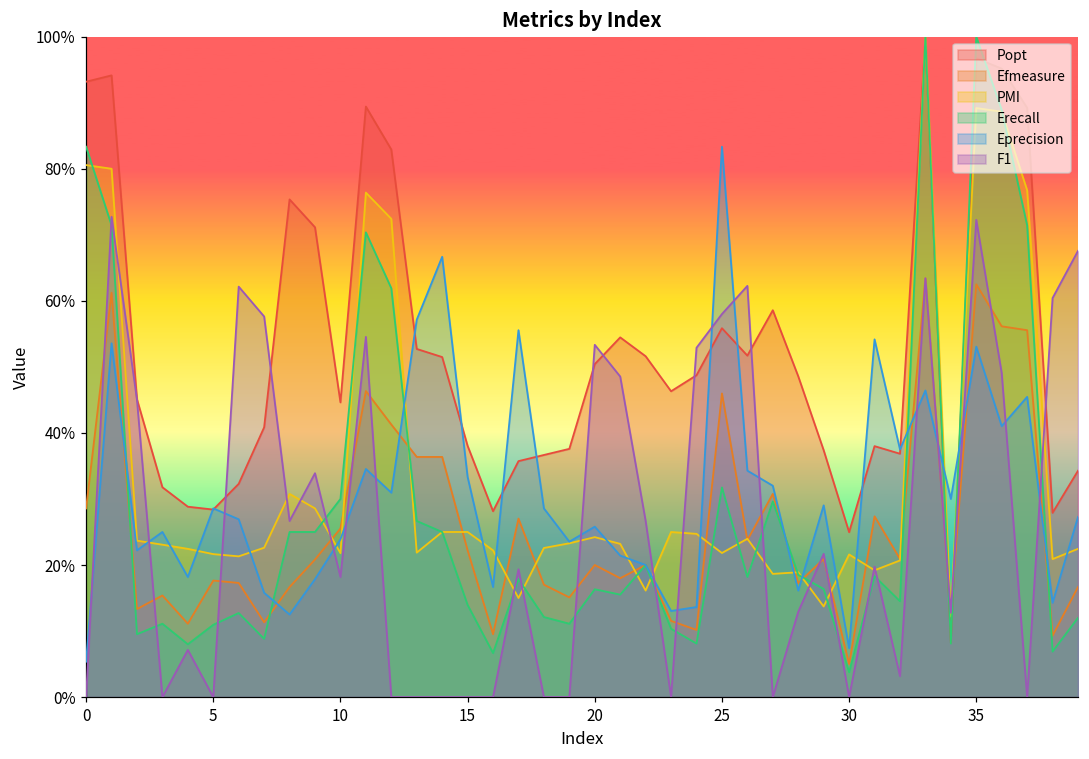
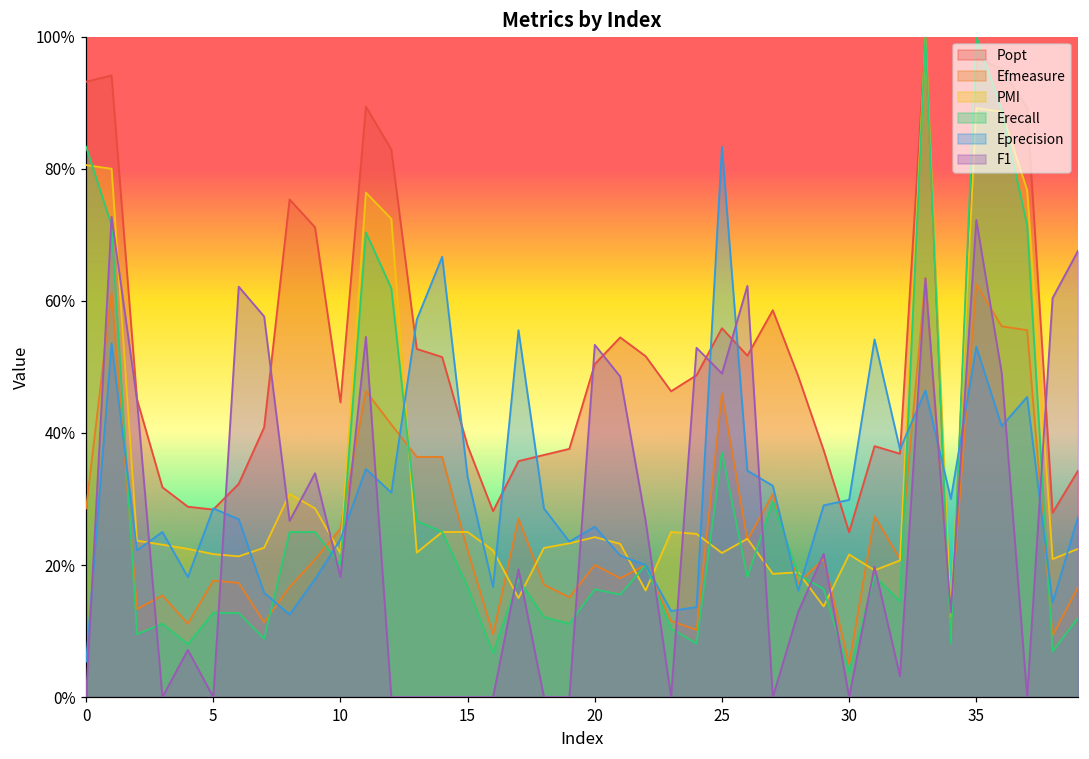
  {
    "Erecall": {
      "0": "83%",
-     "5": "11%",
-     "10": "30%",
-     "15": "14%",
+     "5": "13%",
+     "10": "20%",
+     "15": "17%",
      "20": "16%",
-     "25": "32%",
+     "25": "37%",
      "30": "4%",
      "35": "100%"
    },
    "Eprecision": {
      "0": "5%",
      "10": "24%",
      "15": "33%",
      "20": "26%",
      "25": "83%",
-     "30": "7%",
+     "30": "30%",
      "35": "53%"
    },
    "F1": {
      "0": "0%",
      "5": "0%",
      "10": "18%",
      "15": "0%",
      "20": "53%",
-     "25": "58%",
+     "25": "49%",
      "30": "0%",
      "35": "72%"
    }
  }
